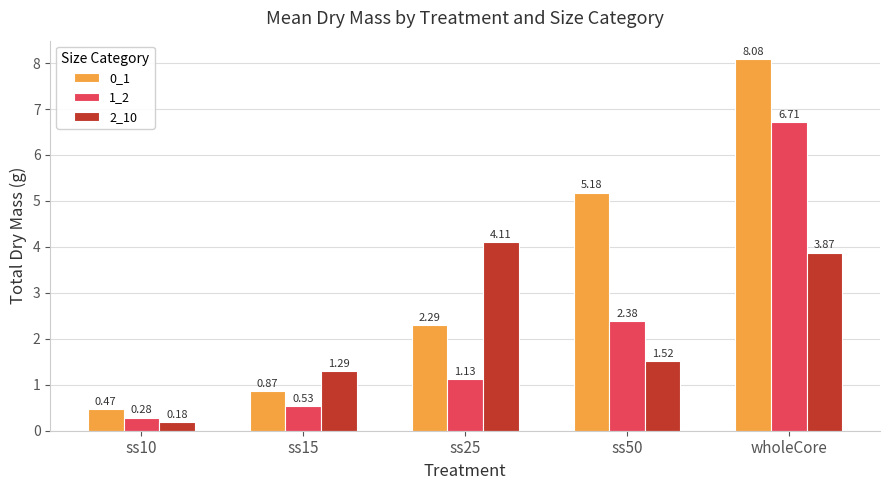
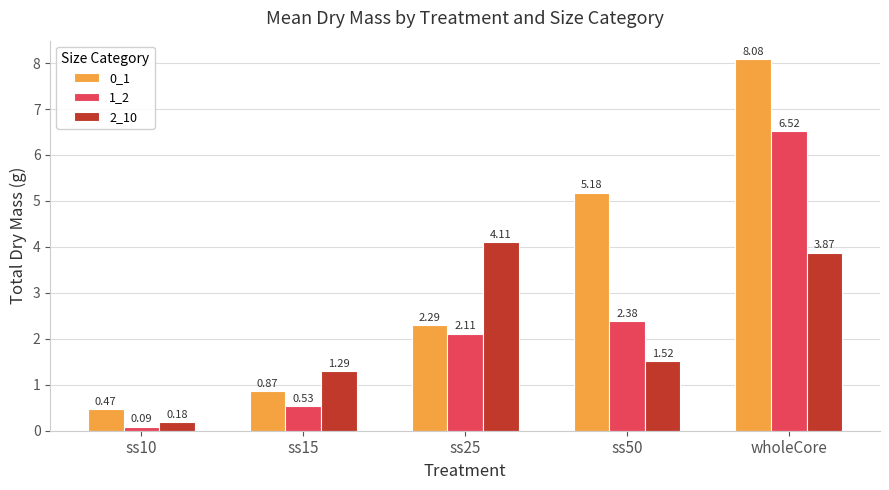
  {
    "0_1": {
      "ss10": 0.47,
      "ss15": 0.87,
      "ss25": 2.29,
      "ss50": 5.18,
      "wholeCore": 8.08
    },
    "1_2": {
-     "ss10": 0.28,
+     "ss10": 0.09,
      "ss15": 0.53,
-     "ss25": 1.13,
+     "ss25": 2.11,
      "ss50": 2.38,
-     "wholeCore": 6.71
+     "wholeCore": 6.52
    },
    "2_10": {
      "ss10": 0.18,
      "ss15": 1.29,
      "ss25": 4.11,
      "ss50": 1.52,
      "wholeCore": 3.87
    }
  }
